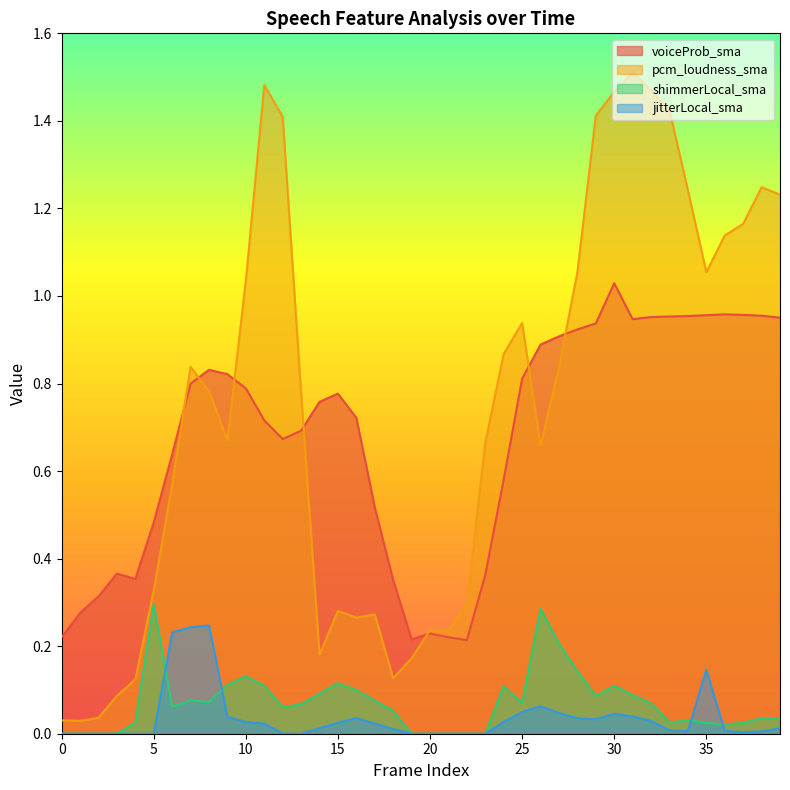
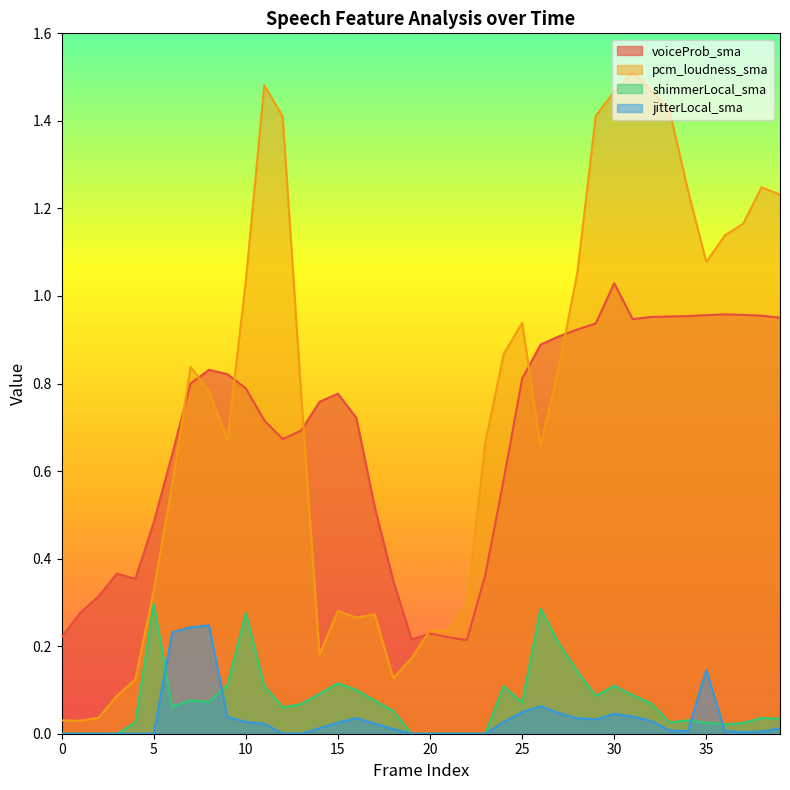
  {
    "voiceProb_sma": {
      "0": 0.22,
      "5": 0.48,
      "10": 0.79,
      "15": 0.78,
      "20": 0.23,
      "25": 0.81,
      "30": 1.03,
      "35": 0.96
    },
    "pcm_loudness_sma": {
      "0": 0.03,
      "5": 0.33,
      "10": 1.03,
      "15": 0.28,
      "20": 0.24,
      "25": 0.94,
-     "35": 1.05
+     "35": 1.08
    },
    "shimmerLocal_sma": {
      "5": 0.30,
-     "10": 0.13,
+     "10": 0.28,
      "15": 0.12,
      "25": 0.07,
      "30": 0.11,
      "35": 0.02
    },
    "jitterLocal_sma": {
      "5": 0.00,
      "10": 0.03,
      "15": 0.03,
      "25": 0.05,
      "30": 0.05,
      "35": 0.15
    }
  }
